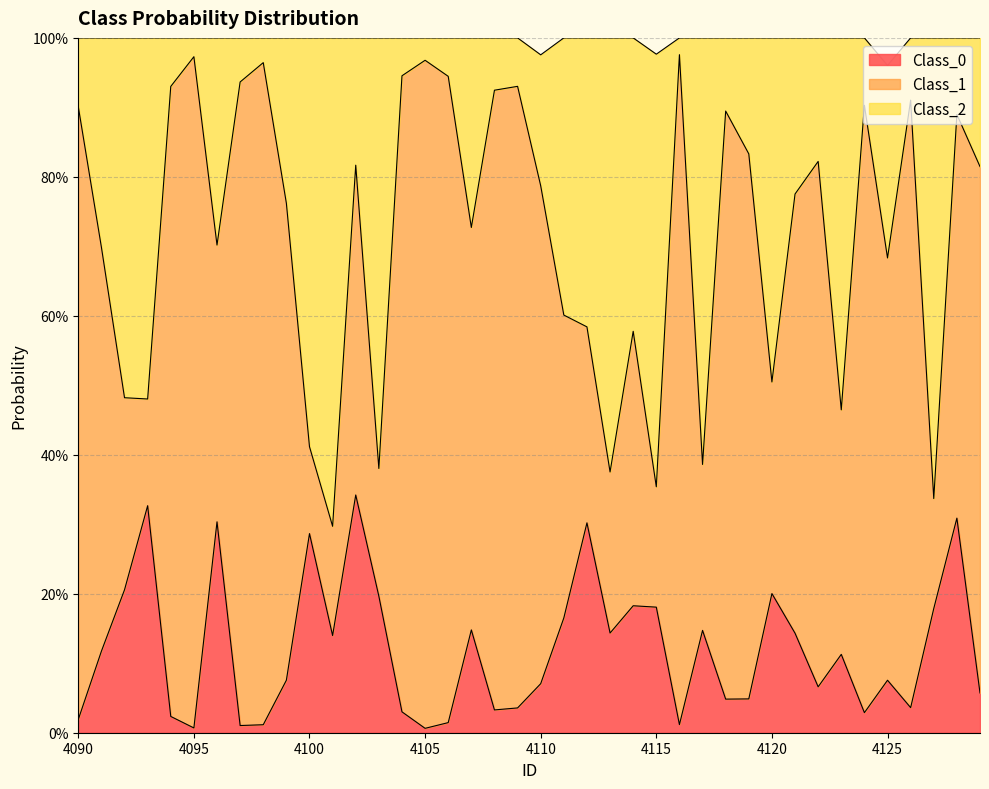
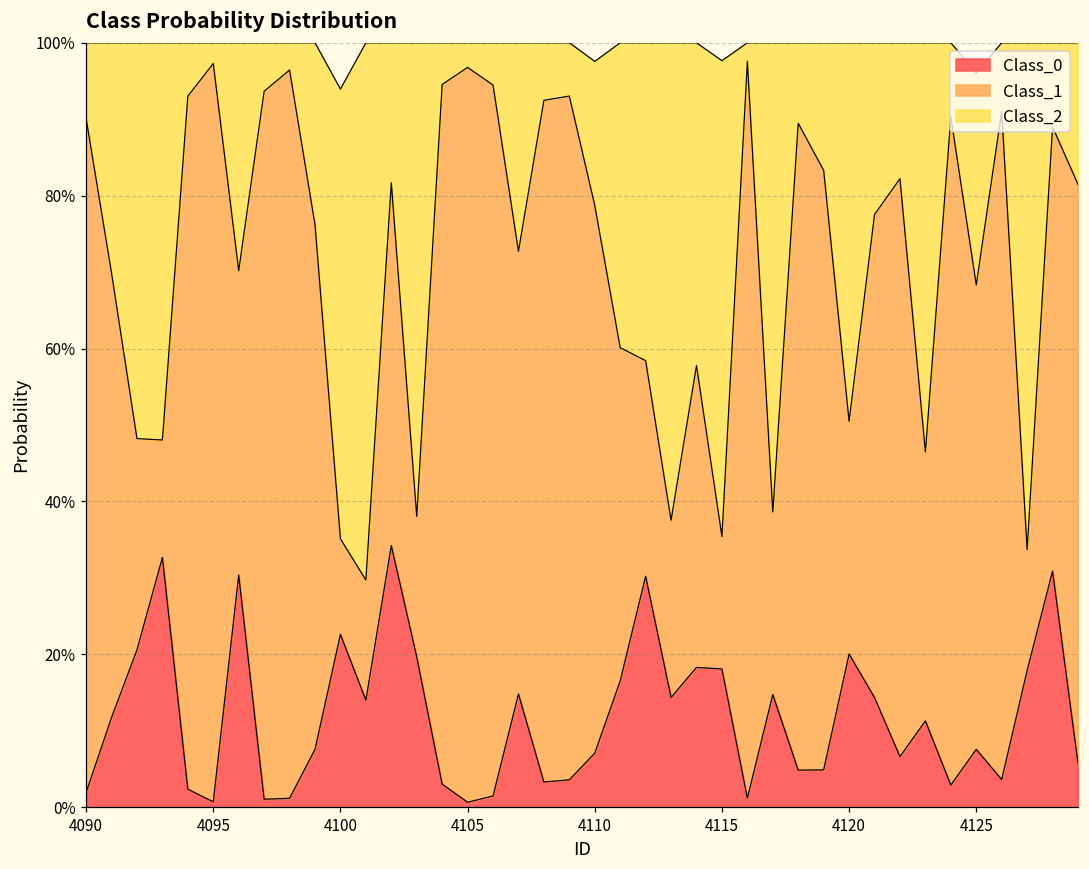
  {
    "Class_0": {
      "4090": "2%",
      "4095": "1%",
-     "4100": "29%",
+     "4100": "23%",
      "4105": "1%",
      "4110": "7%",
      "4115": "18%",
      "4120": "20%",
      "4125": "8%"
    },
    "Class_1": {
      "4090": "88%",
      "4095": "97%",
      "4100": "13%",
      "4105": "96%",
      "4110": "72%",
      "4115": "17%",
      "4120": "30%",
      "4125": "61%"
    },
    "Class_2": {
      "4090": "10%",
      "4095": "3%",
      "4100": "59%",
      "4105": "3%",
      "4110": "19%",
      "4115": "62%",
      "4120": "50%"
    }
  }
